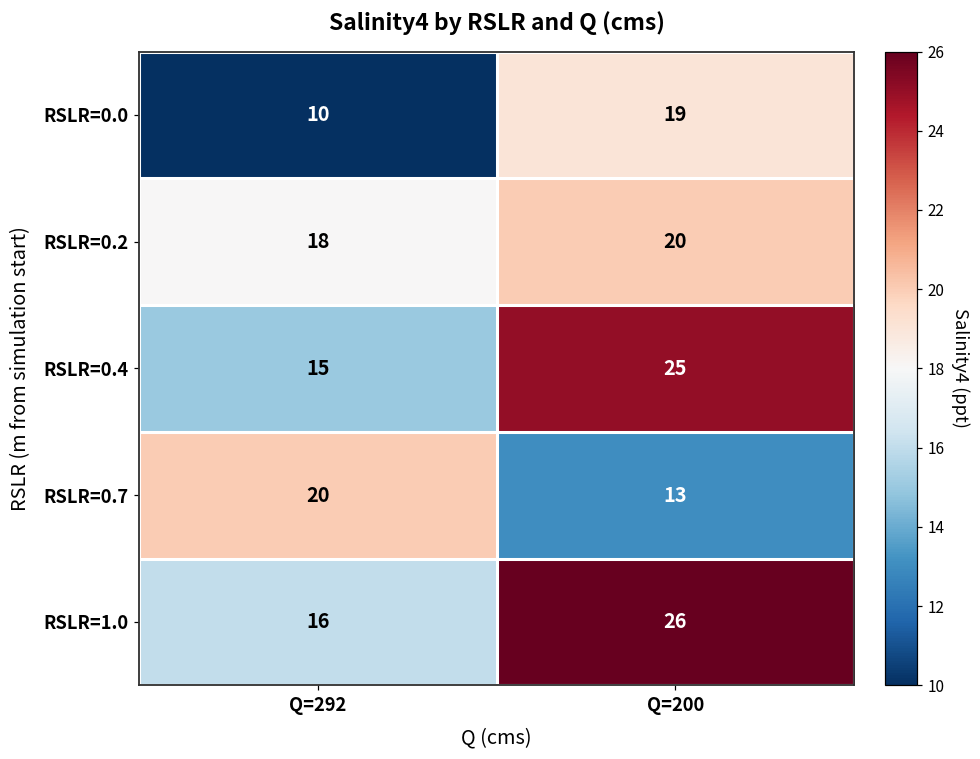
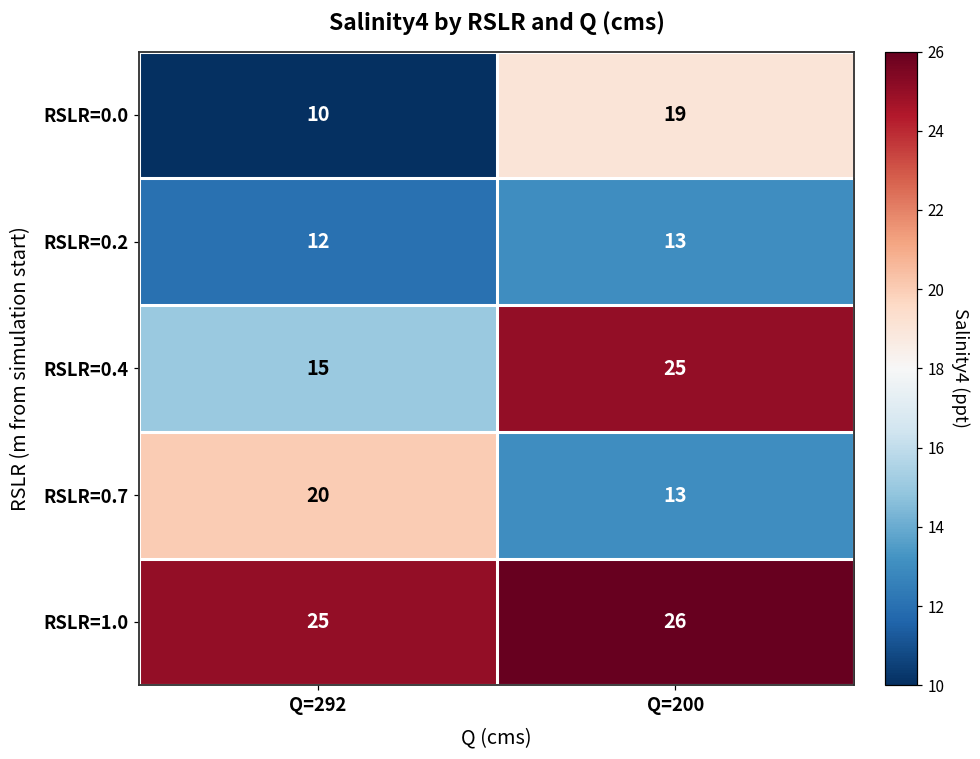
  {
    "RSLR=0.0": {
      "Q=292": 10,
      "Q=200": 19
    },
    "RSLR=0.2": {
-     "Q=292": 18,
-     "Q=200": 20
+     "Q=292": 12,
+     "Q=200": 13
    },
    "RSLR=0.4": {
      "Q=292": 15,
      "Q=200": 25
    },
    "RSLR=0.7": {
      "Q=292": 20,
      "Q=200": 13
    },
    "RSLR=1.0": {
-     "Q=292": 16,
+     "Q=292": 25,
      "Q=200": 26
    }
  }
